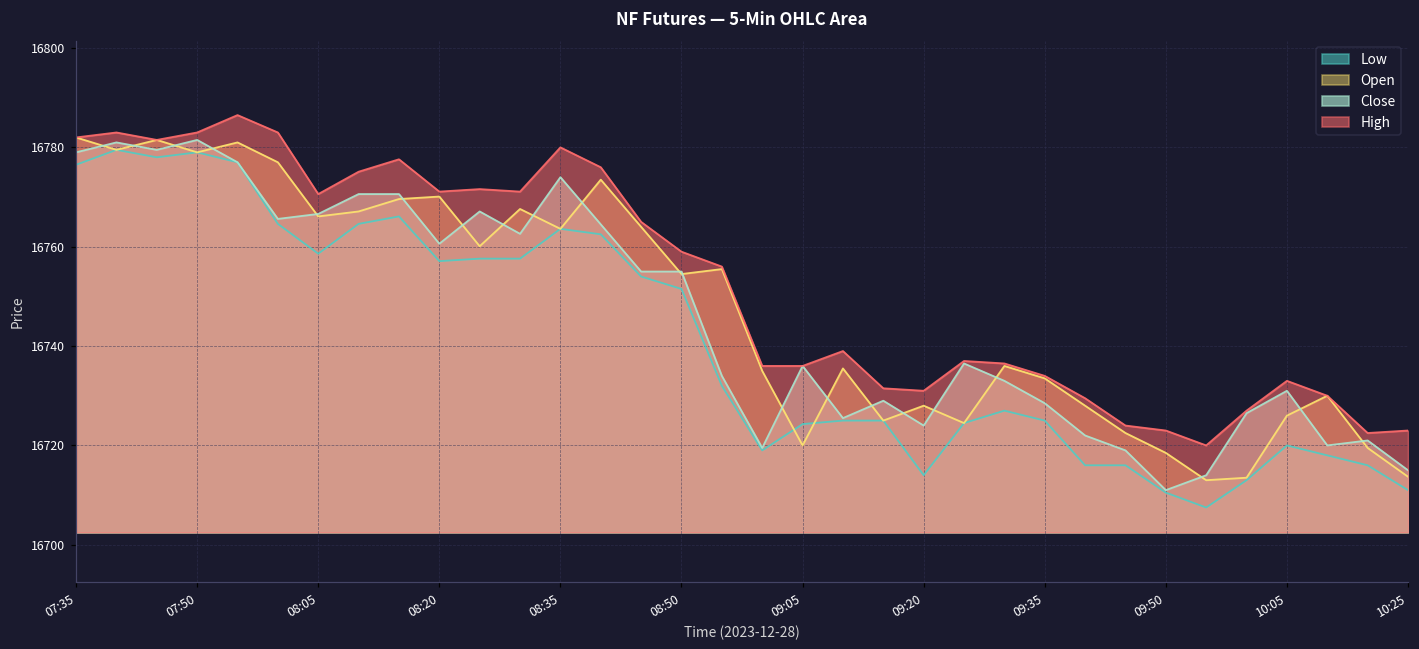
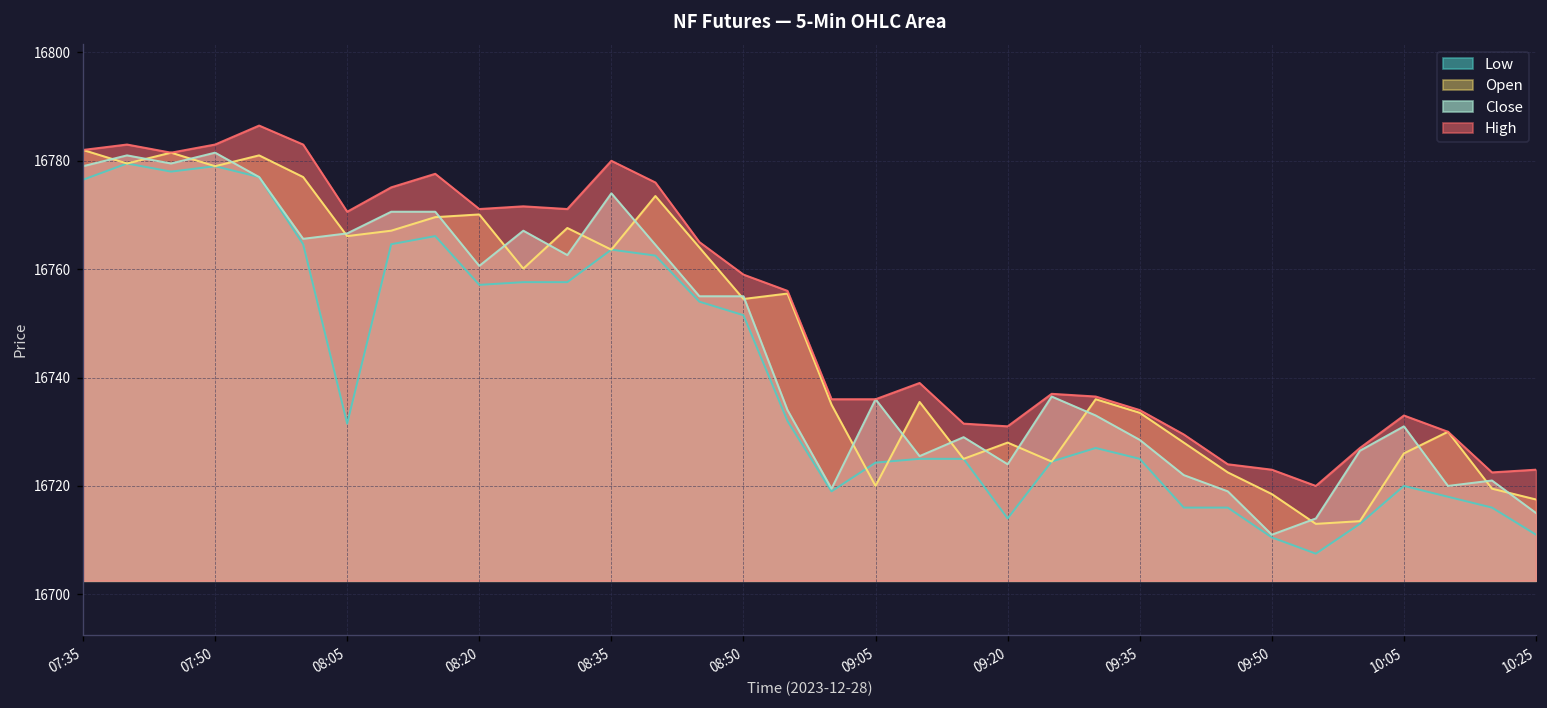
  {
    "Low": {
      "07:35": 16777,
-     "08:05": 16759,
+     "08:05": 16732,
      "08:20": 16757,
      "08:50": 16752,
      "09:05": 16724,
      "09:20": 16714,
      "09:35": 16725,
      "10:05": 16720,
      "10:25": 16711
    },
    "Open": {
      "08:20": 16770,
      "09:05": 16720,
      "09:20": 16728,
      "09:50": 16719,
      "10:05": 16726,
-     "10:25": 16714
+     "10:25": 16718
    },
    "Close": {
      "07:35": 16779,
      "07:50": 16782,
      "08:20": 16761,
      "08:35": 16774,
      "09:20": 16724,
      "09:35": 16729,
      "10:05": 16731,
      "10:25": 16715
    },
    "High": {
      "07:50": 16783,
      "08:05": 16771,
      "08:20": 16771,
      "08:35": 16780,
      "08:50": 16759,
      "09:20": 16731,
      "09:50": 16723,
      "10:05": 16733,
      "10:25": 16723
    }
  }
